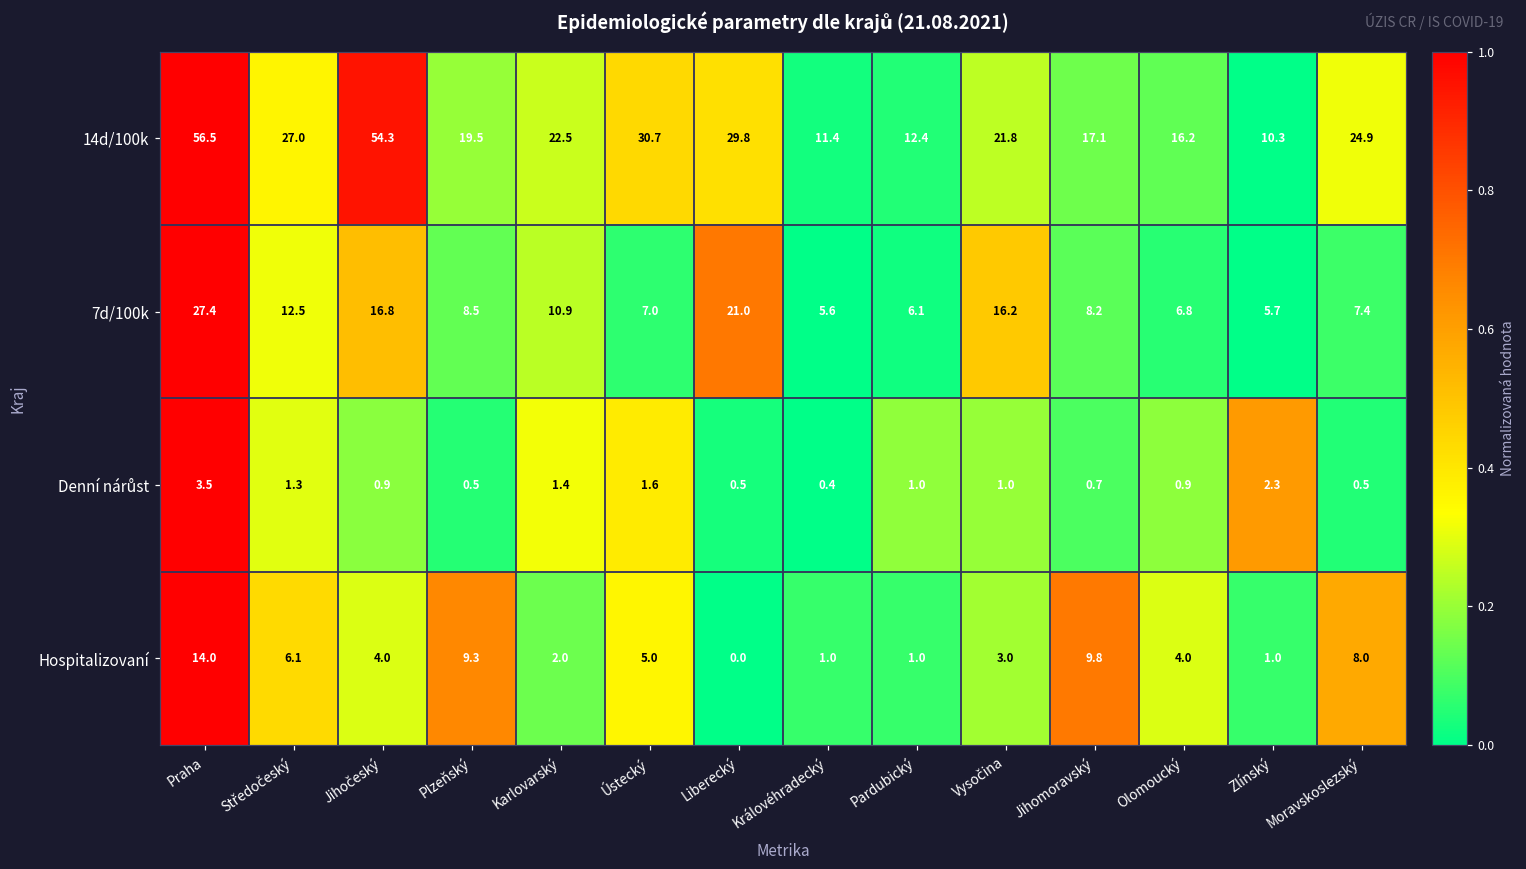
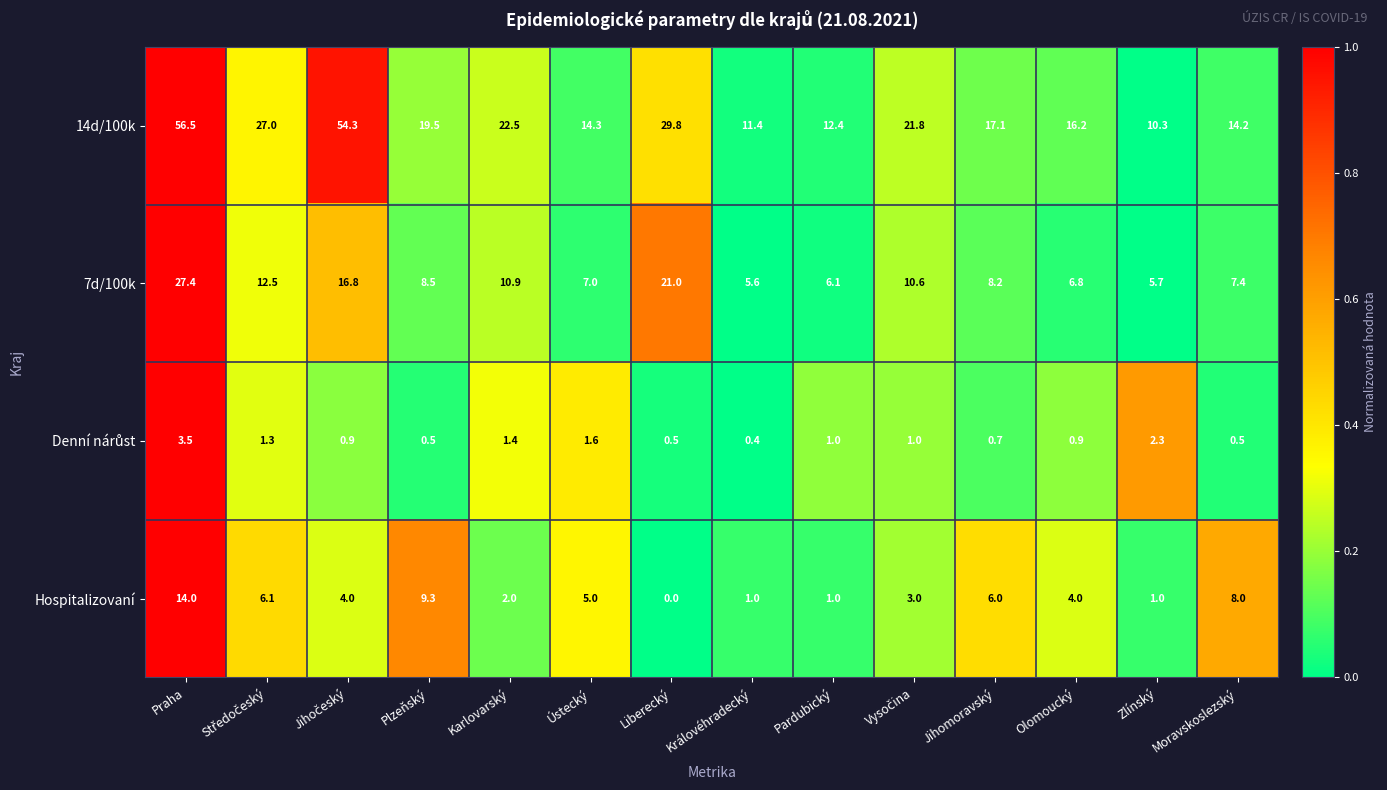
  {
    "14d/100k": {
      "Praha": 56.5,
      "Středočeský": 27.0,
      "Jihočeský": 54.3,
      "Plzeňský": 19.5,
      "Karlovarský": 22.5,
-     "Ústecký": 30.7,
+     "Ústecký": 14.3,
      "Liberecký": 29.8,
      "Královéhradecký": 11.4,
      "Pardubický": 12.4,
      "Vysočina": 21.8,
      "Jihomoravský": 17.1,
      "Olomoucký": 16.2,
      "Zlínský": 10.3,
-     "Moravskoslezský": 24.9
+     "Moravskoslezský": 14.2
    },
    "7d/100k": {
      "Praha": 27.4,
      "Středočeský": 12.5,
      "Jihočeský": 16.8,
      "Plzeňský": 8.5,
      "Karlovarský": 10.9,
      "Ústecký": 7.0,
      "Liberecký": 21.0,
      "Královéhradecký": 5.6,
      "Pardubický": 6.1,
-     "Vysočina": 16.2,
+     "Vysočina": 10.6,
      "Jihomoravský": 8.2,
      "Olomoucký": 6.8,
      "Zlínský": 5.7,
      "Moravskoslezský": 7.4
    },
    "Denní nárůst": {
      "Praha": 3.5,
      "Středočeský": 1.3,
      "Jihočeský": 0.9,
      "Plzeňský": 0.5,
      "Karlovarský": 1.4,
      "Ústecký": 1.6,
      "Liberecký": 0.5,
      "Královéhradecký": 0.4,
      "Pardubický": 1.0,
      "Vysočina": 1.0,
      "Jihomoravský": 0.7,
      "Olomoucký": 0.9,
      "Zlínský": 2.3,
      "Moravskoslezský": 0.5
    },
    "Hospitalizovaní": {
      "Praha": 14.0,
      "Středočeský": 6.1,
      "Jihočeský": 4.0,
      "Plzeňský": 9.3,
      "Karlovarský": 2.0,
      "Ústecký": 5.0,
      "Liberecký": 0.0,
      "Královéhradecký": 1.0,
      "Pardubický": 1.0,
      "Vysočina": 3.0,
-     "Jihomoravský": 9.8,
+     "Jihomoravský": 6.0,
      "Olomoucký": 4.0,
      "Zlínský": 1.0,
      "Moravskoslezský": 8.0
    }
  }
